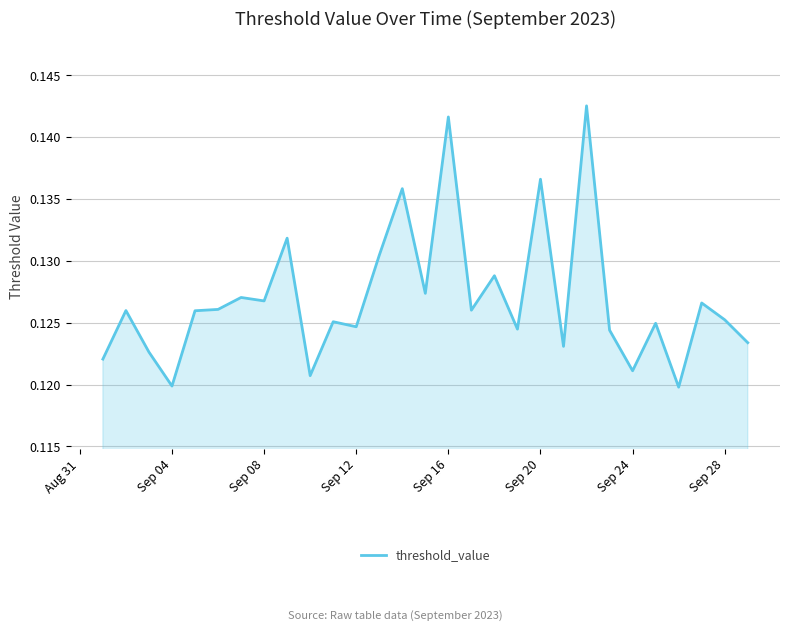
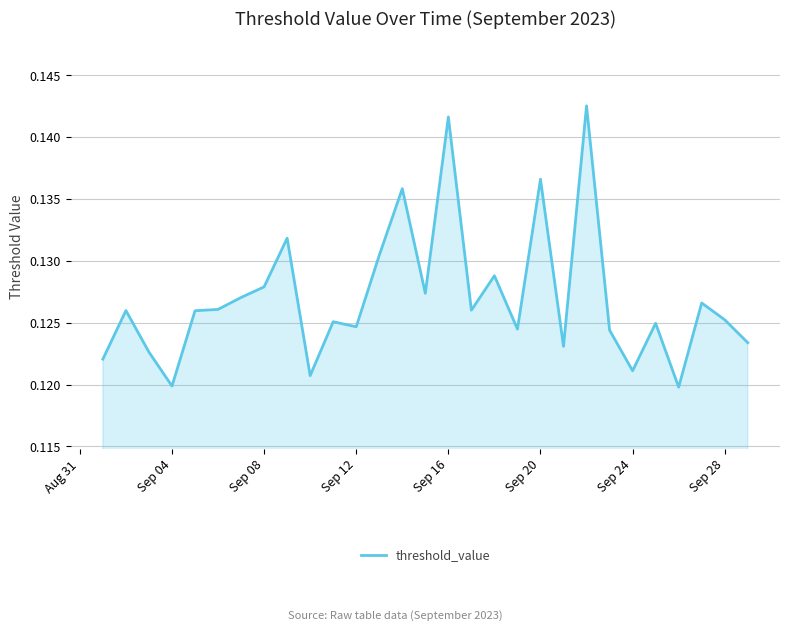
  {
    "Sep 04": 0.1199,
-   "Sep 08": 0.1268,
+   "Sep 08": 0.1279,
    "Sep 12": 0.1247,
    "Sep 16": 0.1416,
    "Sep 20": 0.1366,
    "Sep 24": 0.1211,
    "Sep 28": 0.1252
  }
